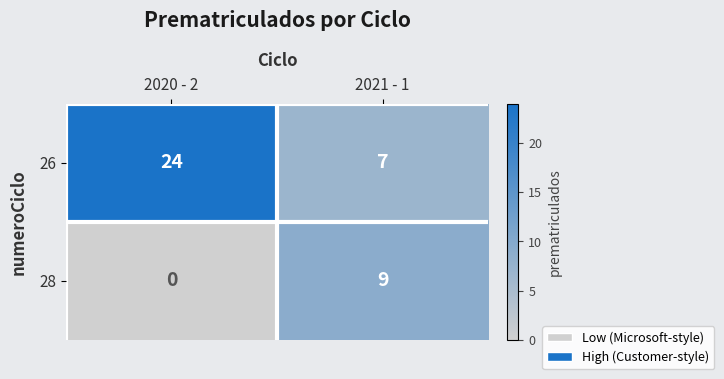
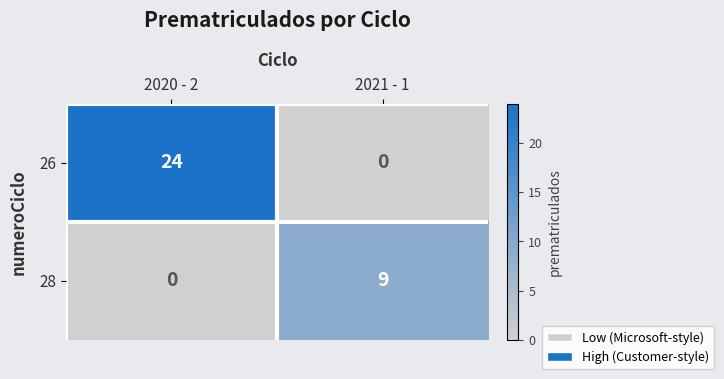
  {
    "26": {
      "2020 - 2": 24,
-     "2021 - 1": 7
+     "2021 - 1": 0
    },
    "28": {
      "2020 - 2": 0,
      "2021 - 1": 9
    }
  }
